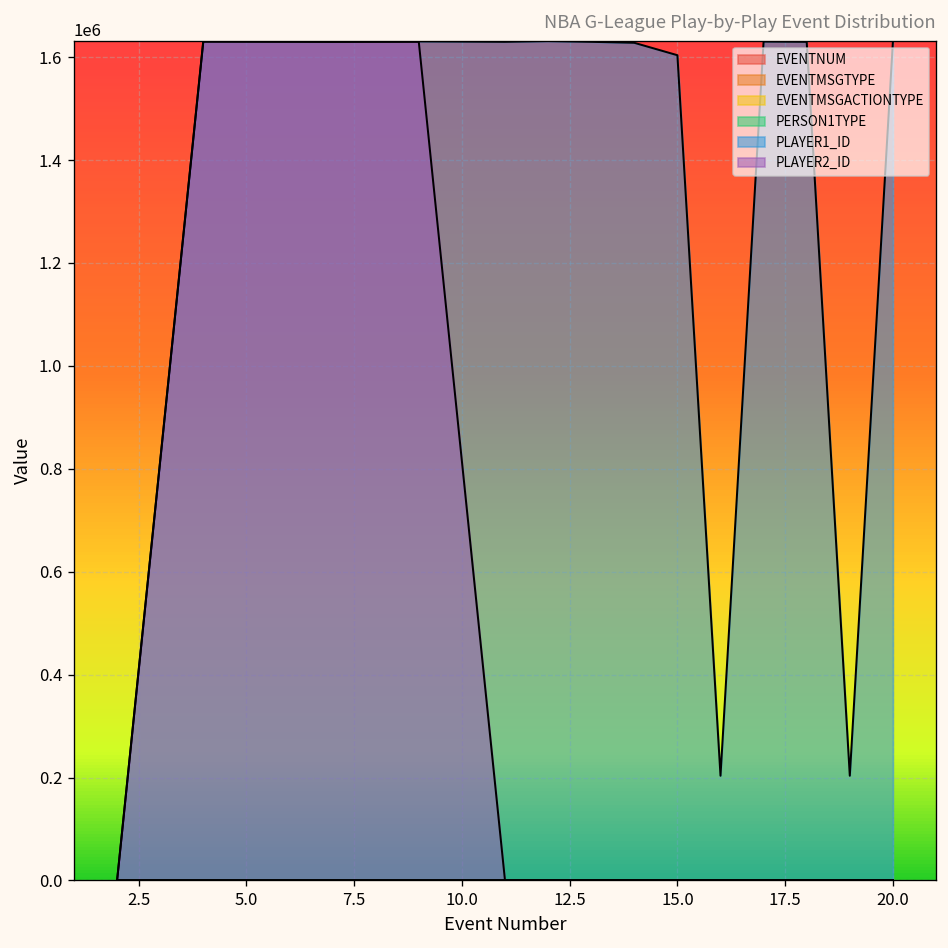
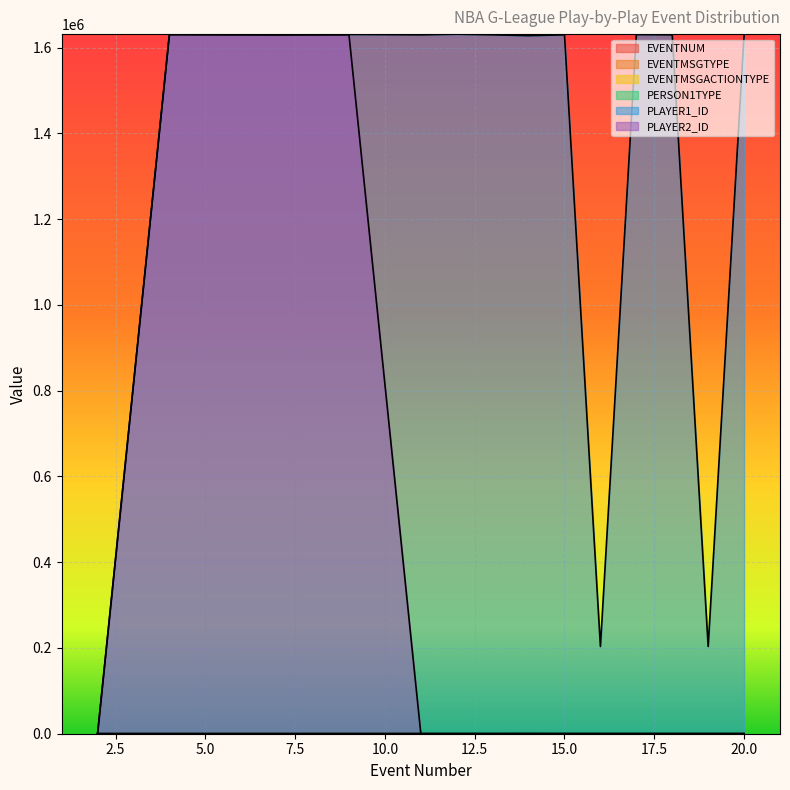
  {
    "PLAYER1_ID": {
-     "15.0": 1600000,
+     "15.0": 1630000,
      "20.0": 1630000
    }
  }
